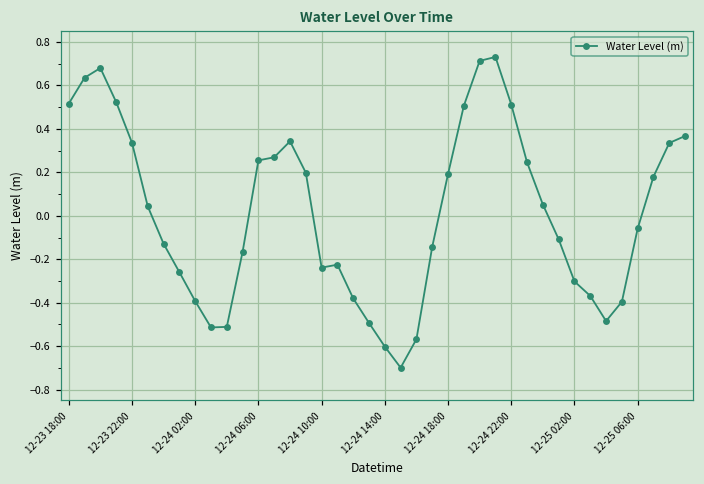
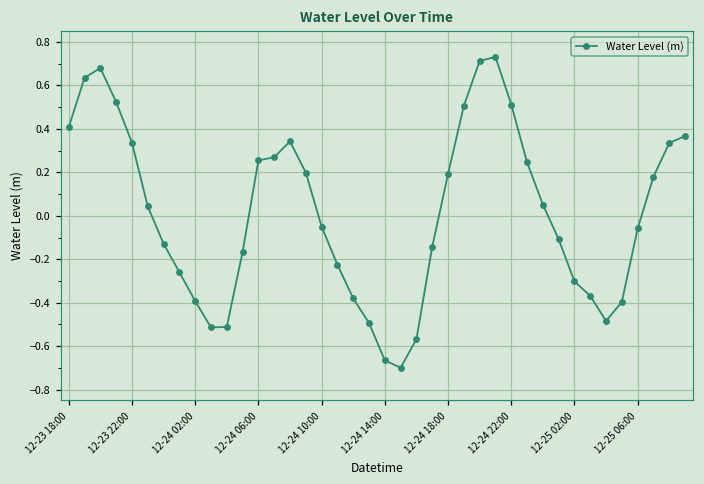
  {
-   "12-23 18:00": 0.52,
+   "12-23 18:00": 0.41,
    "12-23 22:00": 0.34,
    "12-24 02:00": -0.39,
    "12-24 06:00": 0.26,
-   "12-24 10:00": -0.24,
-   "12-24 14:00": -0.60,
+   "12-24 10:00": -0.05,
+   "12-24 14:00": -0.67,
    "12-24 18:00": 0.19,
    "12-24 22:00": 0.51,
    "12-25 02:00": -0.30,
    "12-25 06:00": -0.06
  }
